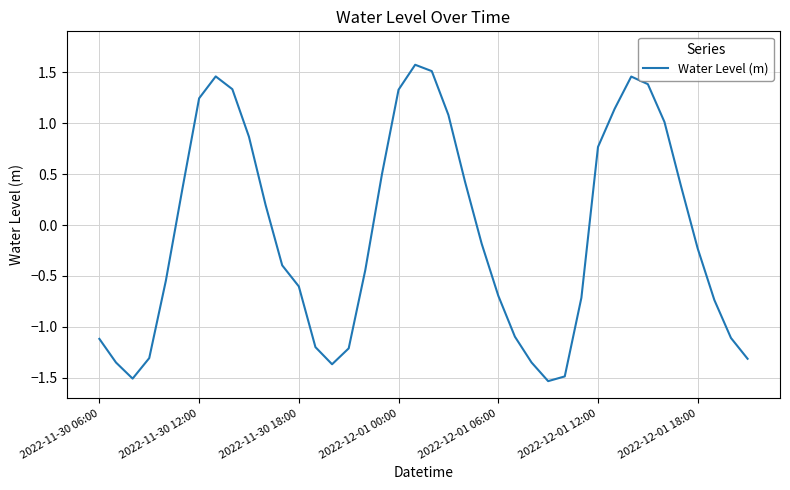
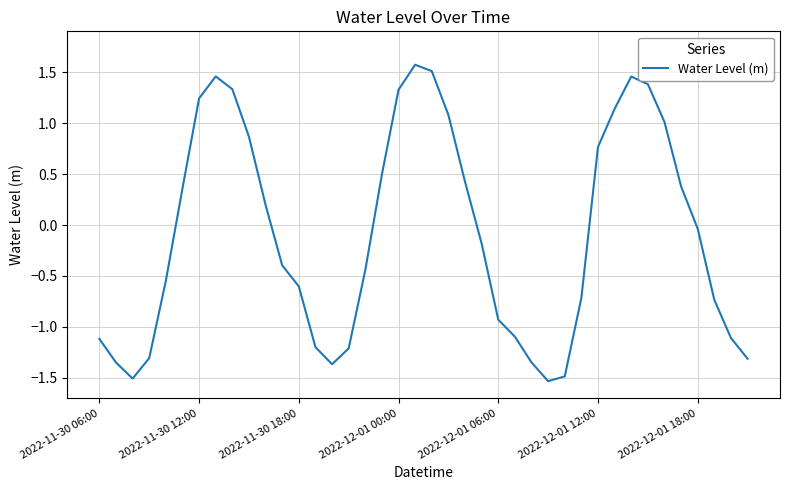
  {
    "2022-11-30 06:00": -1.12,
    "2022-11-30 12:00": 1.24,
    "2022-11-30 18:00": -0.60,
    "2022-12-01 00:00": 1.33,
-   "2022-12-01 06:00": -0.69,
+   "2022-12-01 06:00": -0.93,
    "2022-12-01 12:00": 0.77,
-   "2022-12-01 18:00": -0.23
+   "2022-12-01 18:00": -0.04
  }
